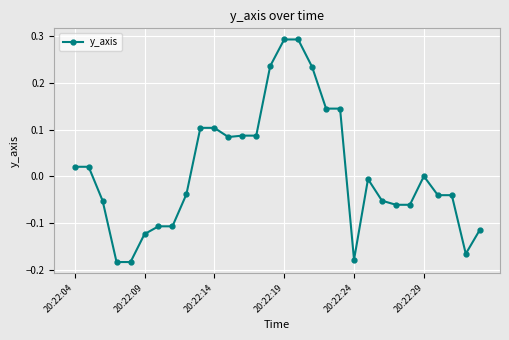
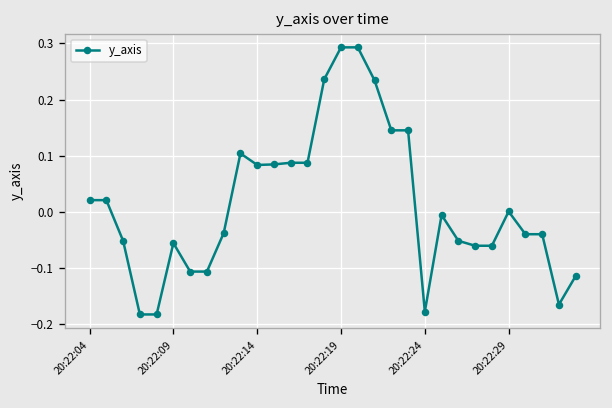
  {
    "20:22:04": 0.02,
-   "20:22:09": -0.12,
-   "20:22:14": 0.10,
+   "20:22:09": -0.06,
+   "20:22:14": 0.08,
    "20:22:19": 0.29,
    "20:22:24": -0.18,
    "20:22:29": 0.00
  }
